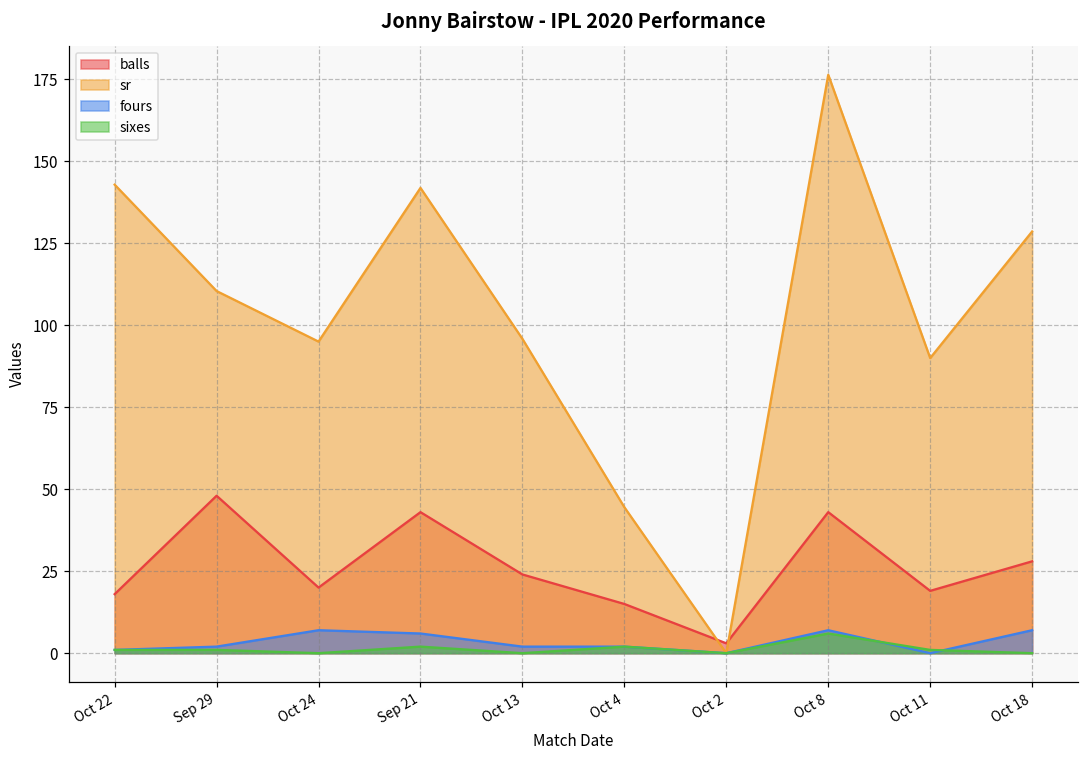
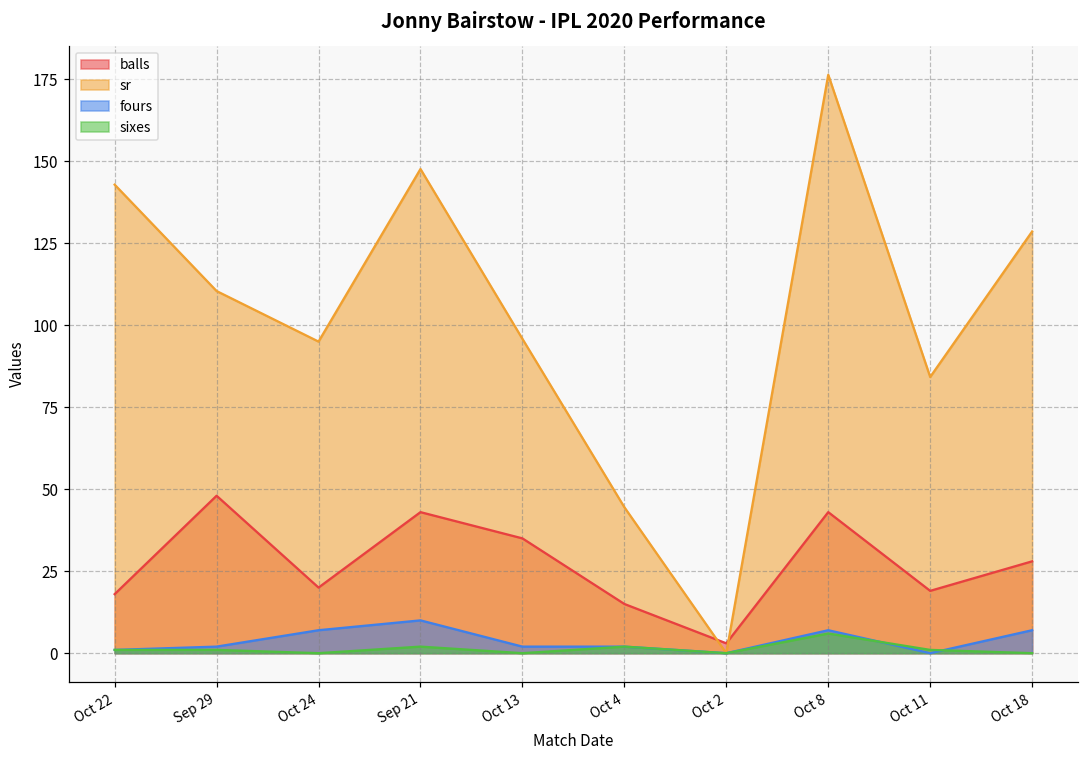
  {
    "balls": {
      "Oct 22": 18,
      "Sep 29": 48,
      "Oct 24": 20,
      "Sep 21": 43,
-     "Oct 13": 24,
+     "Oct 13": 35,
      "Oct 4": 15,
      "Oct 2": 3,
      "Oct 8": 43,
      "Oct 11": 19,
      "Oct 18": 28
    },
    "sr": {
      "Oct 22": 143,
      "Sep 29": 110,
      "Oct 24": 95,
-     "Sep 21": 142,
+     "Sep 21": 148,
      "Oct 13": 96,
      "Oct 4": 45,
      "Oct 8": 176,
-     "Oct 11": 90,
+     "Oct 11": 84,
      "Oct 18": 129
    },
    "fours": {
      "Sep 29": 2,
      "Oct 24": 7,
-     "Sep 21": 6,
+     "Sep 21": 10,
      "Oct 13": 2,
      "Oct 8": 7,
      "Oct 11": 0,
      "Oct 18": 7
    },
    "sixes": {
      "Sep 29": 1,
      "Oct 24": 0,
      "Sep 21": 2,
      "Oct 13": 0,
      "Oct 8": 6,
      "Oct 11": 1,
      "Oct 18": 0
    }
  }
